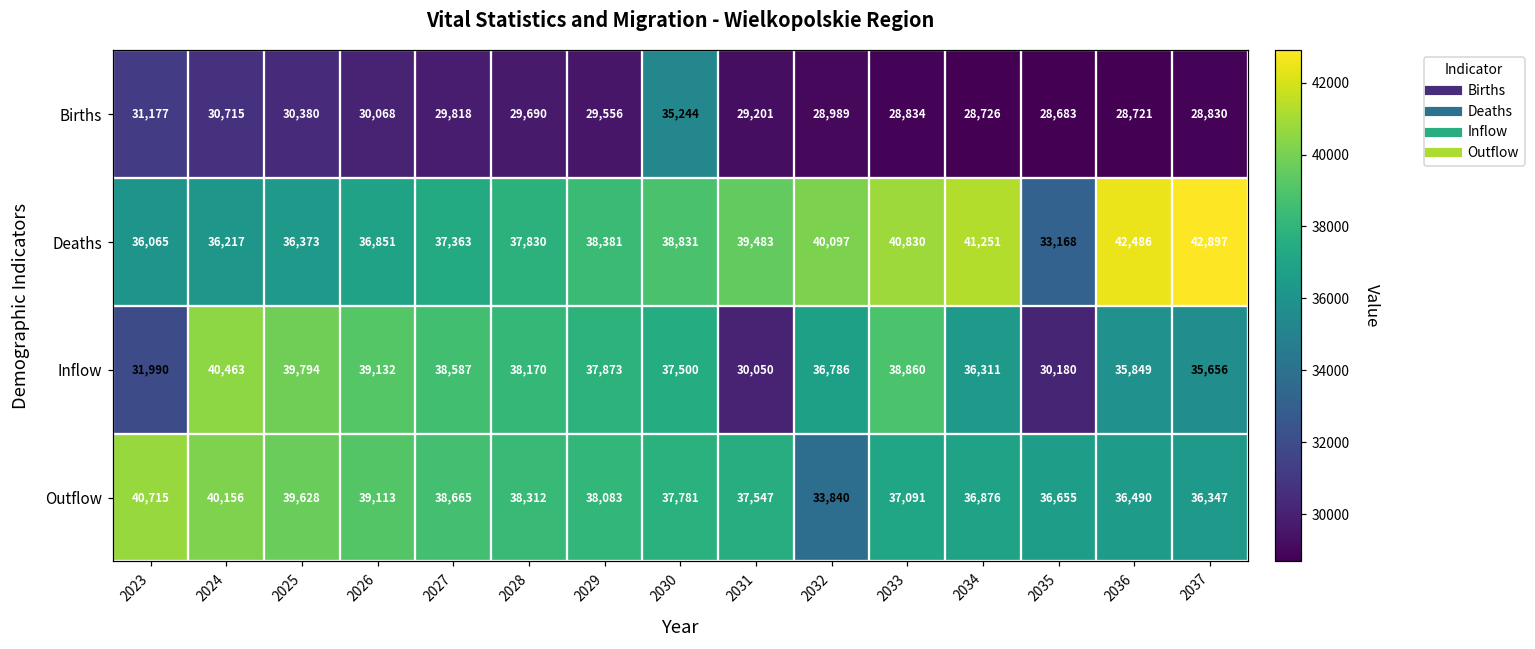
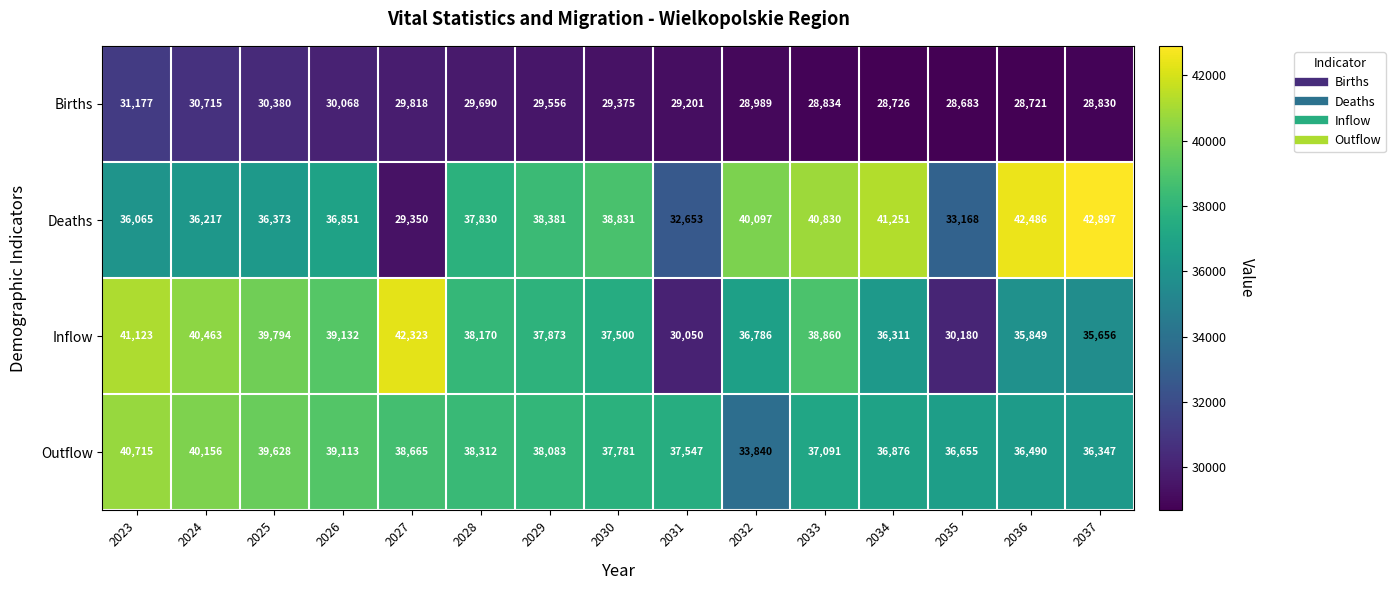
  {
    "Births": {
      "2023": "31,177",
      "2024": "30,715",
      "2025": "30,380",
      "2026": "30,068",
      "2027": "29,818",
      "2028": "29,690",
      "2029": "29,556",
-     "2030": "35,244",
+     "2030": "29,375",
      "2031": "29,201",
      "2032": "28,989",
      "2033": "28,834",
      "2034": "28,726",
      "2035": "28,683",
      "2036": "28,721",
      "2037": "28,830"
    },
    "Deaths": {
      "2023": "36,065",
      "2024": "36,217",
      "2025": "36,373",
      "2026": "36,851",
-     "2027": "37,363",
+     "2027": "29,350",
      "2028": "37,830",
      "2029": "38,381",
      "2030": "38,831",
-     "2031": "39,483",
+     "2031": "32,653",
      "2032": "40,097",
      "2033": "40,830",
      "2034": "41,251",
      "2035": "33,168",
      "2036": "42,486",
      "2037": "42,897"
    },
    "Inflow": {
-     "2023": "31,990",
+     "2023": "41,123",
      "2024": "40,463",
      "2025": "39,794",
      "2026": "39,132",
-     "2027": "38,587",
+     "2027": "42,323",
      "2028": "38,170",
      "2029": "37,873",
      "2030": "37,500",
      "2031": "30,050",
      "2032": "36,786",
      "2033": "38,860",
      "2034": "36,311",
      "2035": "30,180",
      "2036": "35,849",
      "2037": "35,656"
    },
    "Outflow": {
      "2023": "40,715",
      "2024": "40,156",
      "2025": "39,628",
      "2026": "39,113",
      "2027": "38,665",
      "2028": "38,312",
      "2029": "38,083",
      "2030": "37,781",
      "2031": "37,547",
      "2032": "33,840",
      "2033": "37,091",
      "2034": "36,876",
      "2035": "36,655",
      "2036": "36,490",
      "2037": "36,347"
    }
  }
